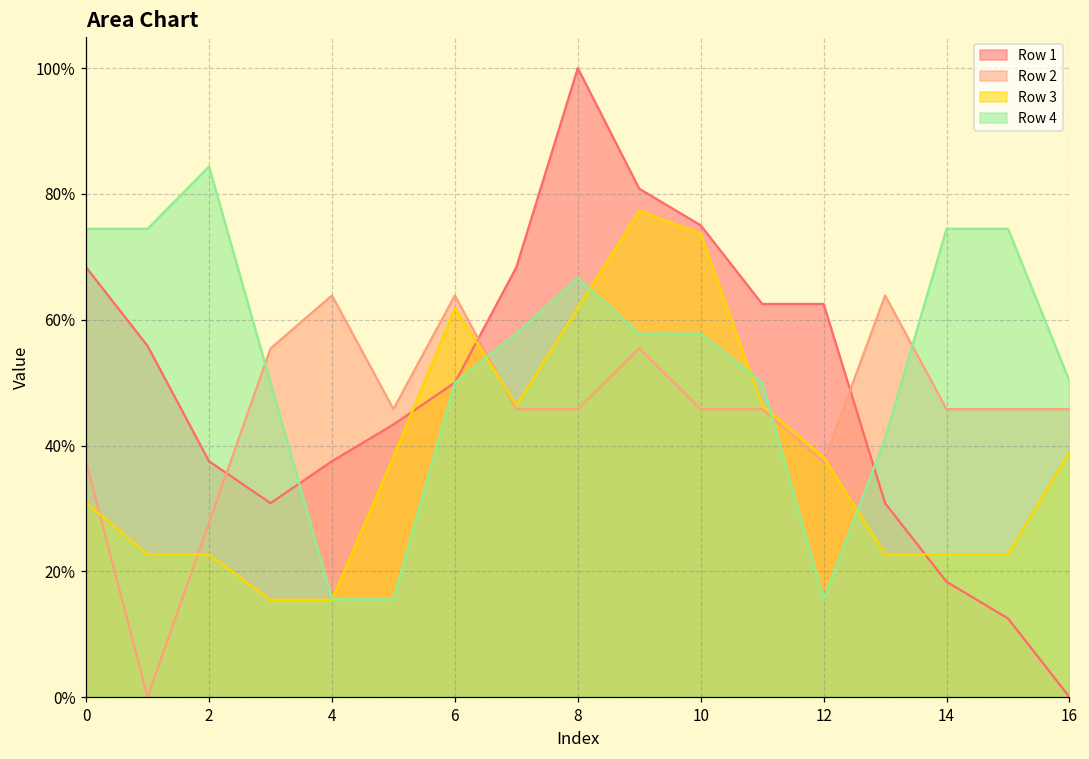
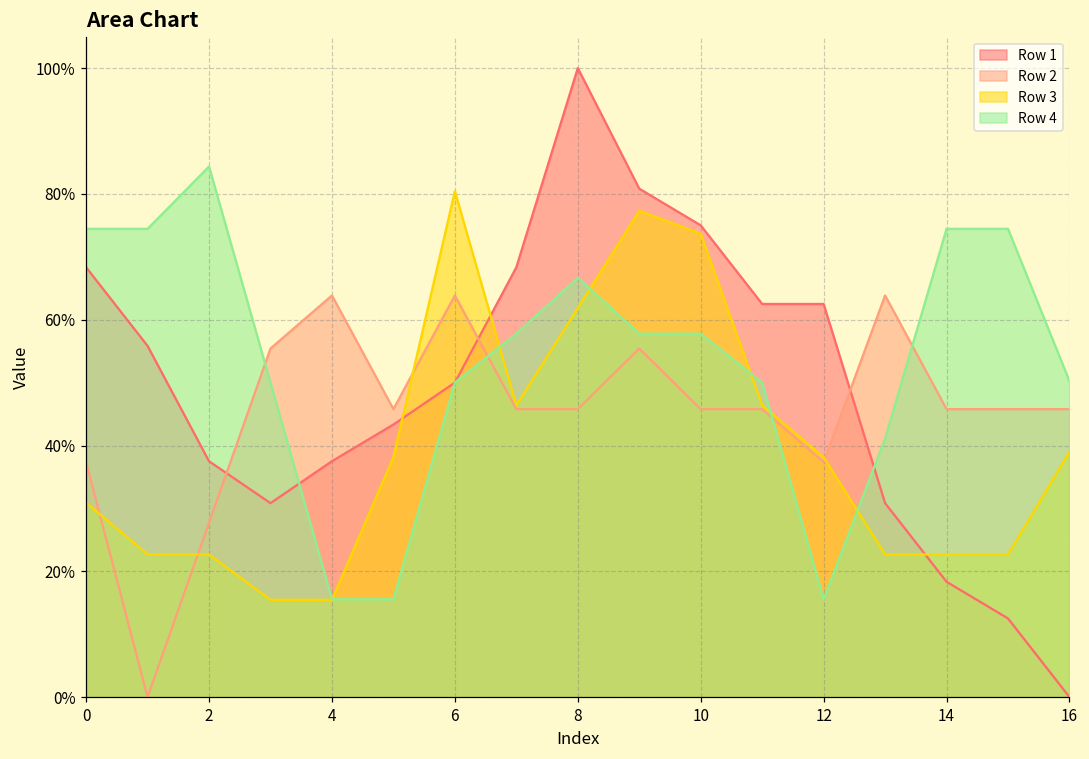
  {
    "Row 3": {
      "0": "31%",
      "2": "23%",
-     "6": "62%",
+     "6": "80%",
      "8": "62%",
      "10": "74%",
      "12": "38%",
      "14": "23%",
      "16": "39%"
    },
    "Row 4": {
      "0": "74%",
      "2": "84%",
      "8": "67%",
      "10": "58%",
      "12": "16%",
      "14": "74%",
      "16": "50%"
    }
  }
